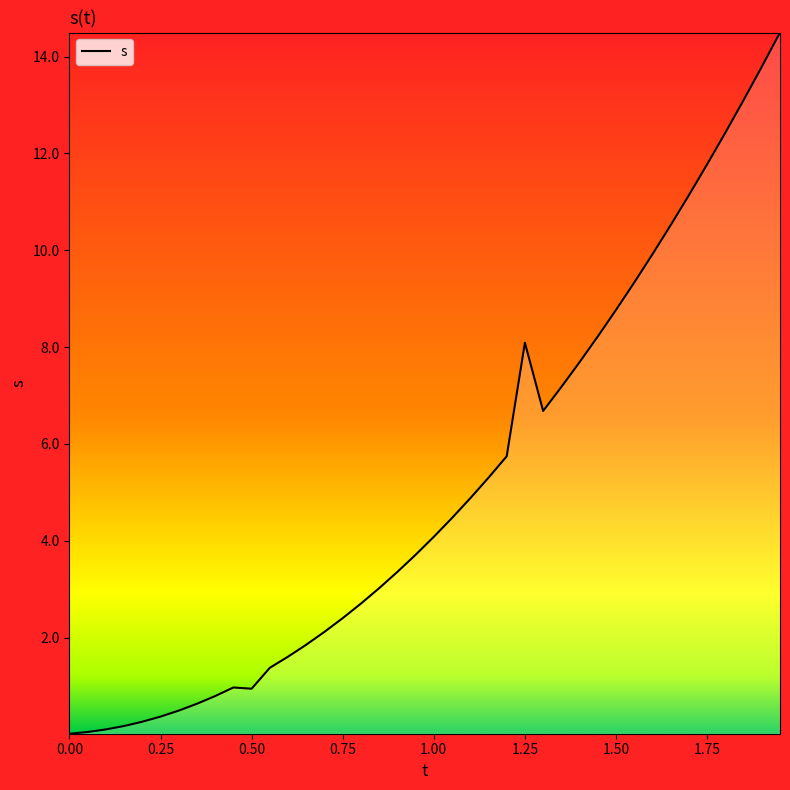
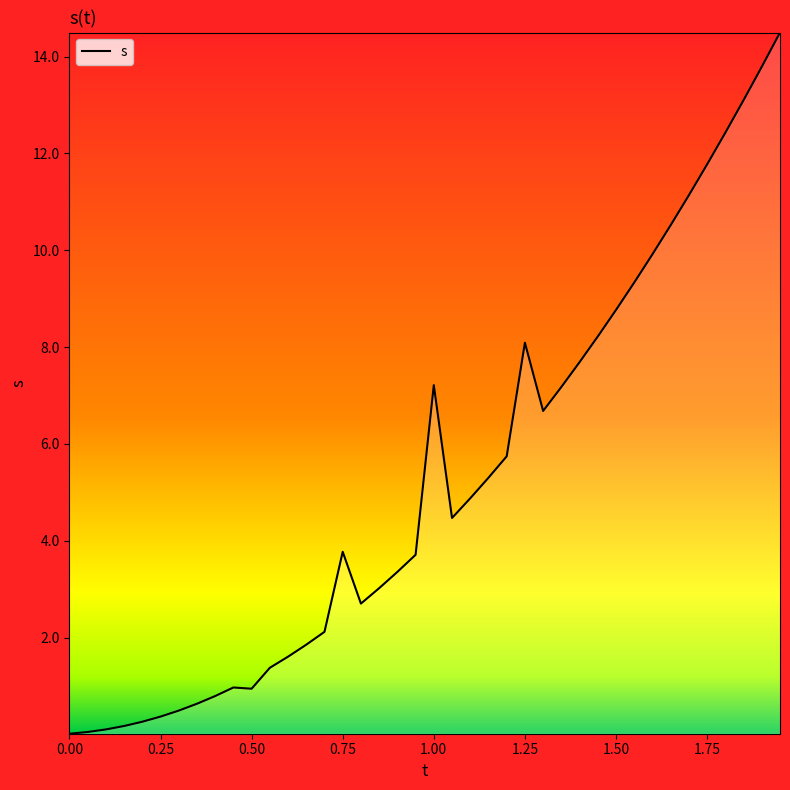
  {
    "0.00": 0.0,
    "0.25": 0.4,
    "0.50": 0.9,
-   "0.75": 2.4,
-   "1.00": 4.1,
+   "0.75": 3.8,
+   "1.00": 7.2,
    "1.25": 8.1,
    "1.50": 8.8,
    "1.75": 11.8
  }
